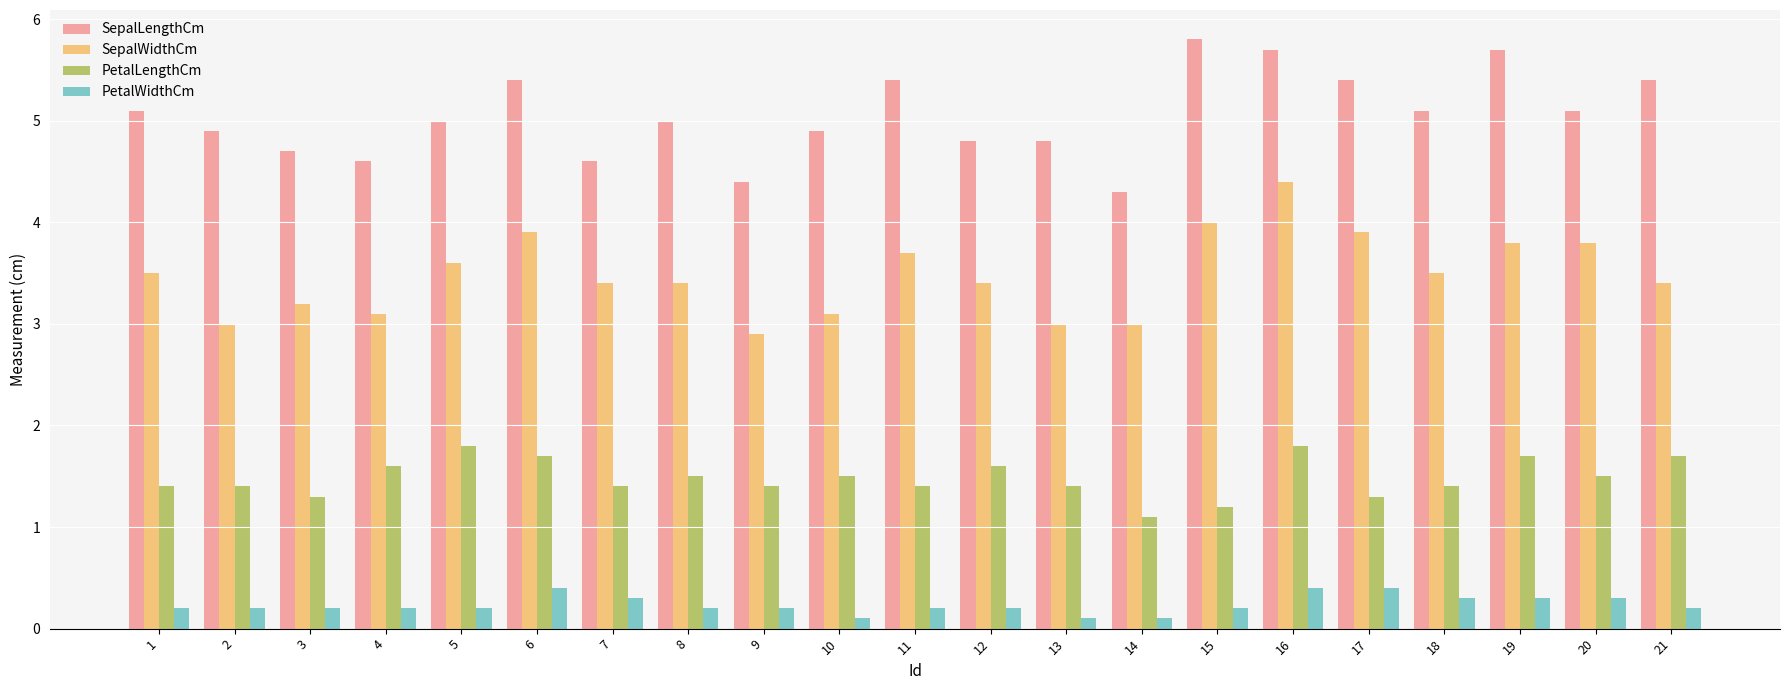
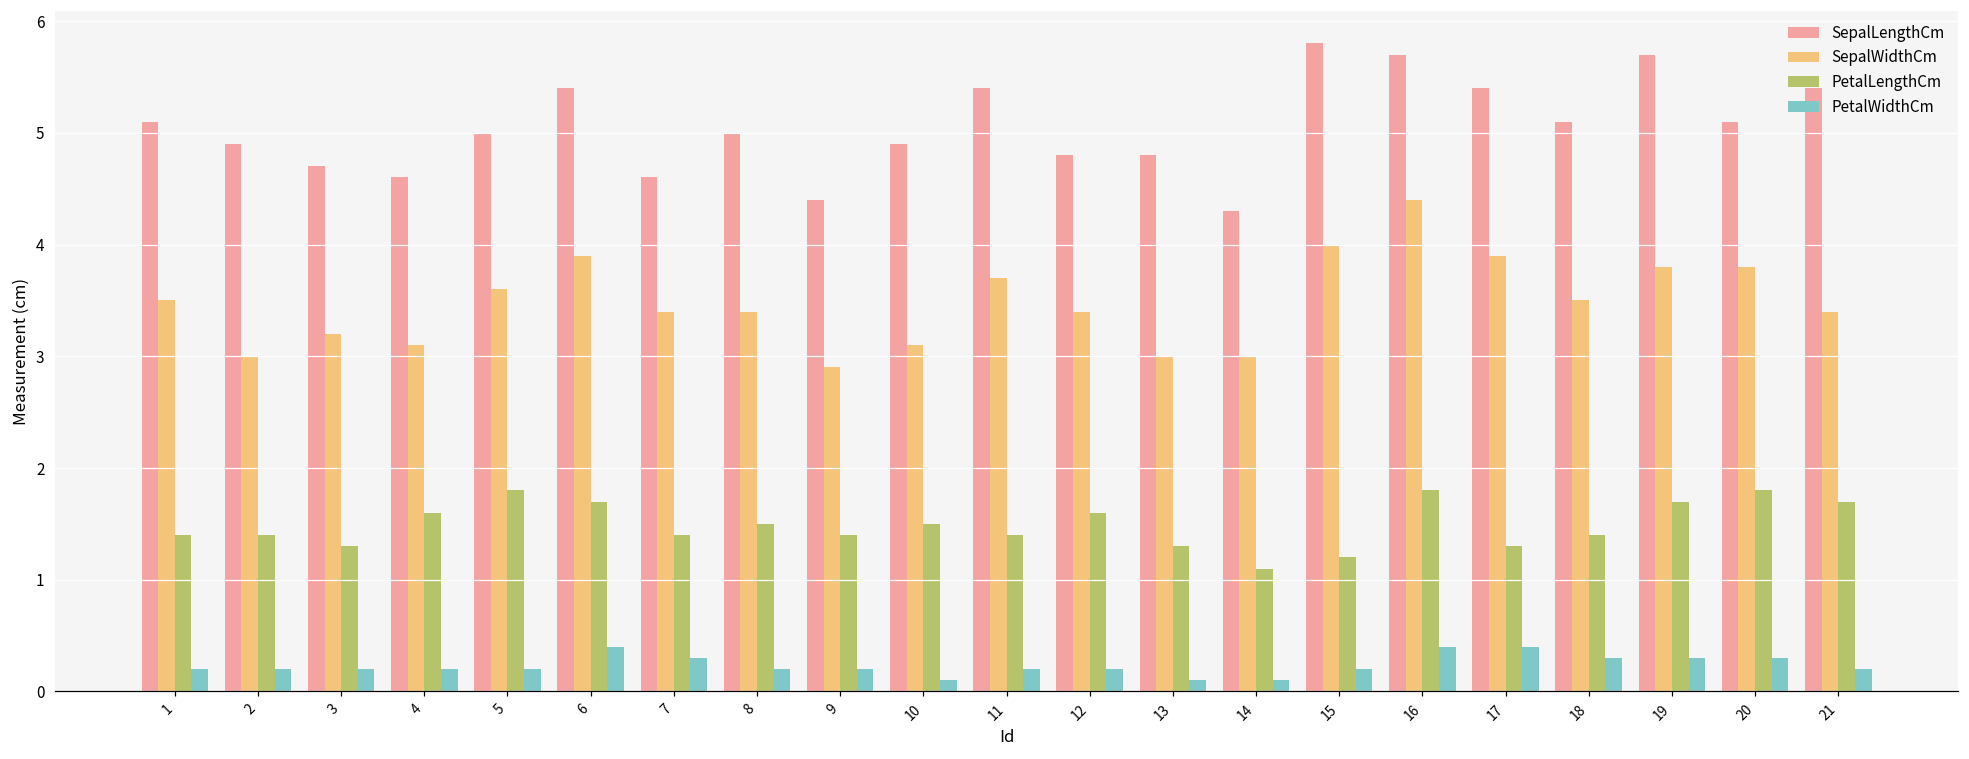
  {
    "PetalLengthCm": {
      "1": 1.4,
      "2": 1.4,
      "3": 1.3,
      "4": 1.6,
      "5": 1.8,
      "6": 1.7,
      "7": 1.4,
      "8": 1.5,
      "9": 1.4,
      "10": 1.5,
      "11": 1.4,
      "12": 1.6,
-     "13": 1.4,
+     "13": 1.3,
      "14": 1.1,
      "15": 1.2,
      "16": 1.8,
      "17": 1.3,
      "18": 1.4,
      "19": 1.7,
-     "20": 1.5,
+     "20": 1.8,
      "21": 1.7
    },
    "PetalWidthCm": {
      "1": 0.2,
      "2": 0.2,
      "3": 0.2,
      "4": 0.2,
      "5": 0.2,
      "6": 0.4,
      "7": 0.3,
      "8": 0.2,
      "9": 0.2,
      "10": 0.1,
      "11": 0.2,
      "12": 0.2,
      "13": 0.1,
      "14": 0.1,
      "15": 0.2,
      "16": 0.4,
      "17": 0.4,
      "18": 0.3,
      "19": 0.3,
      "20": 0.3,
      "21": 0.2
    }
  }
